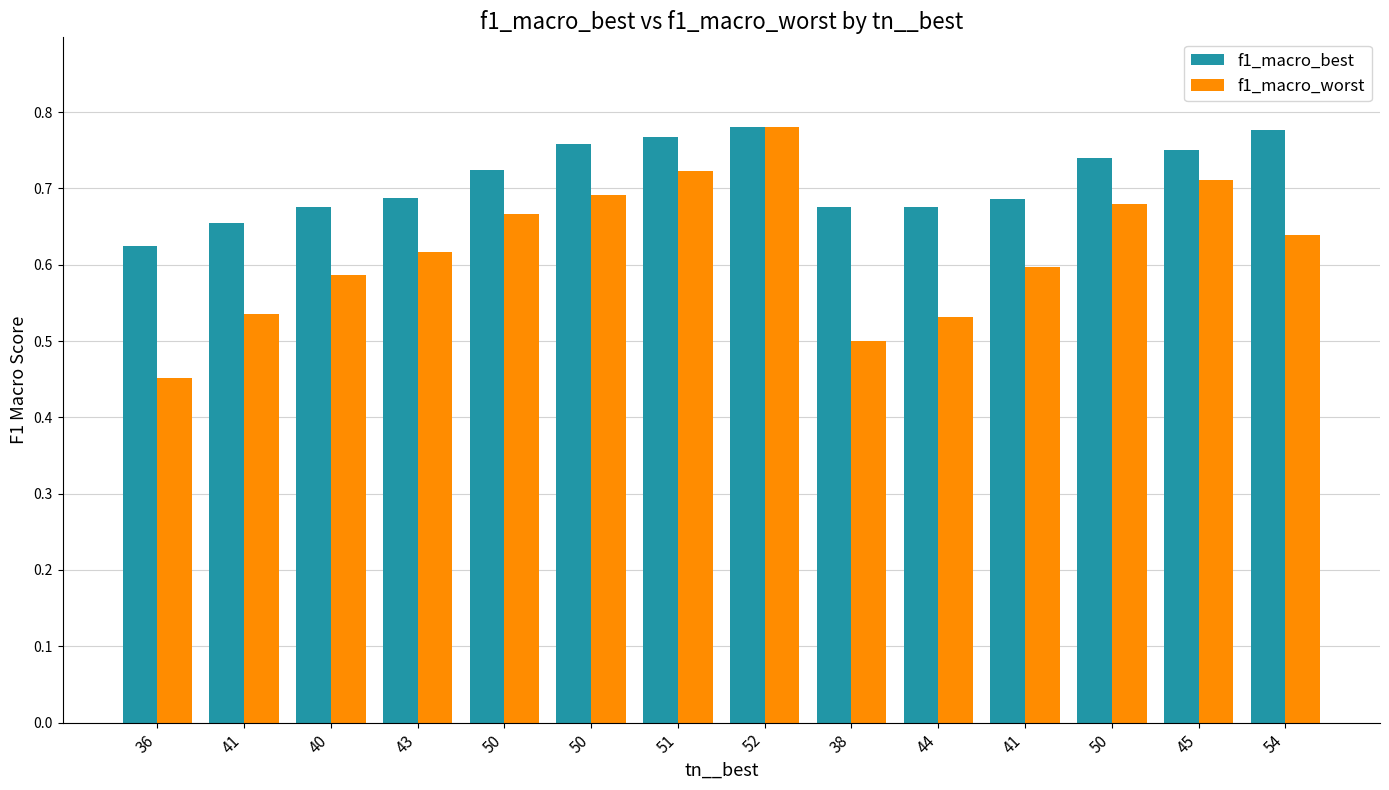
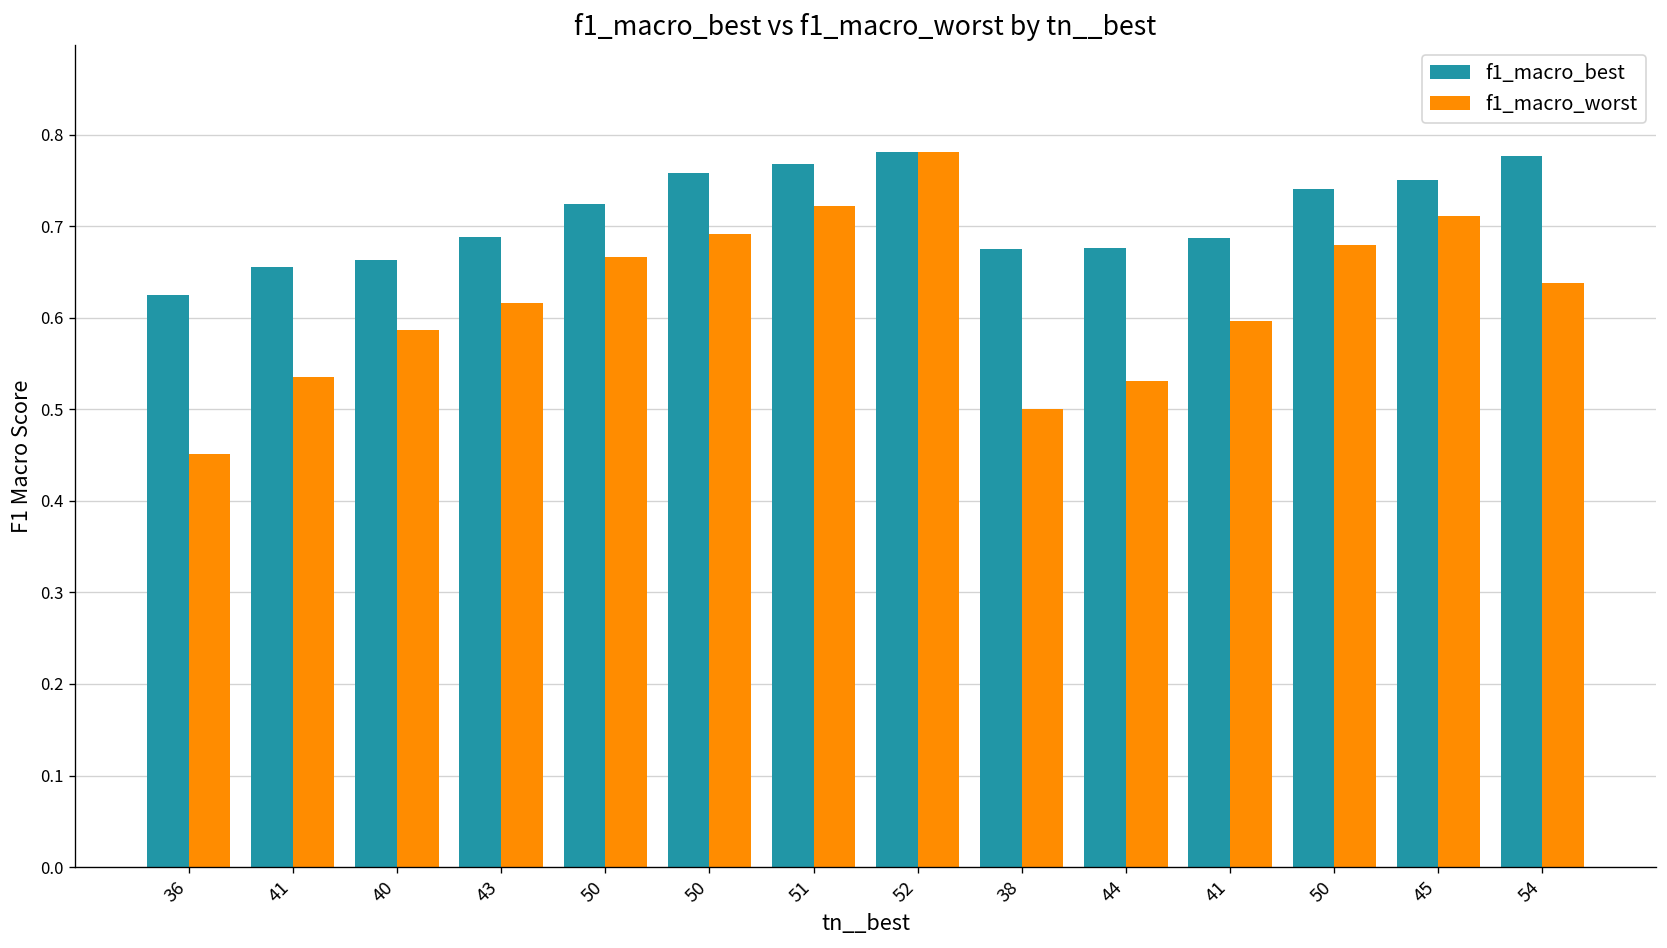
  {
    "f1_macro_best": {
      "36": 0.63,
-     "40": 0.68,
+     "40": 0.66,
      "43": 0.69,
      "51": 0.77,
      "52": 0.78,
      "38": 0.68,
      "44": 0.68,
      "45": 0.75,
      "54": 0.78
    },
    "f1_macro_worst": {
      "36": 0.45,
      "40": 0.59,
      "43": 0.62,
      "51": 0.72,
      "52": 0.78,
      "38": 0.50,
      "44": 0.53,
      "45": 0.71,
      "54": 0.64
    }
  }
